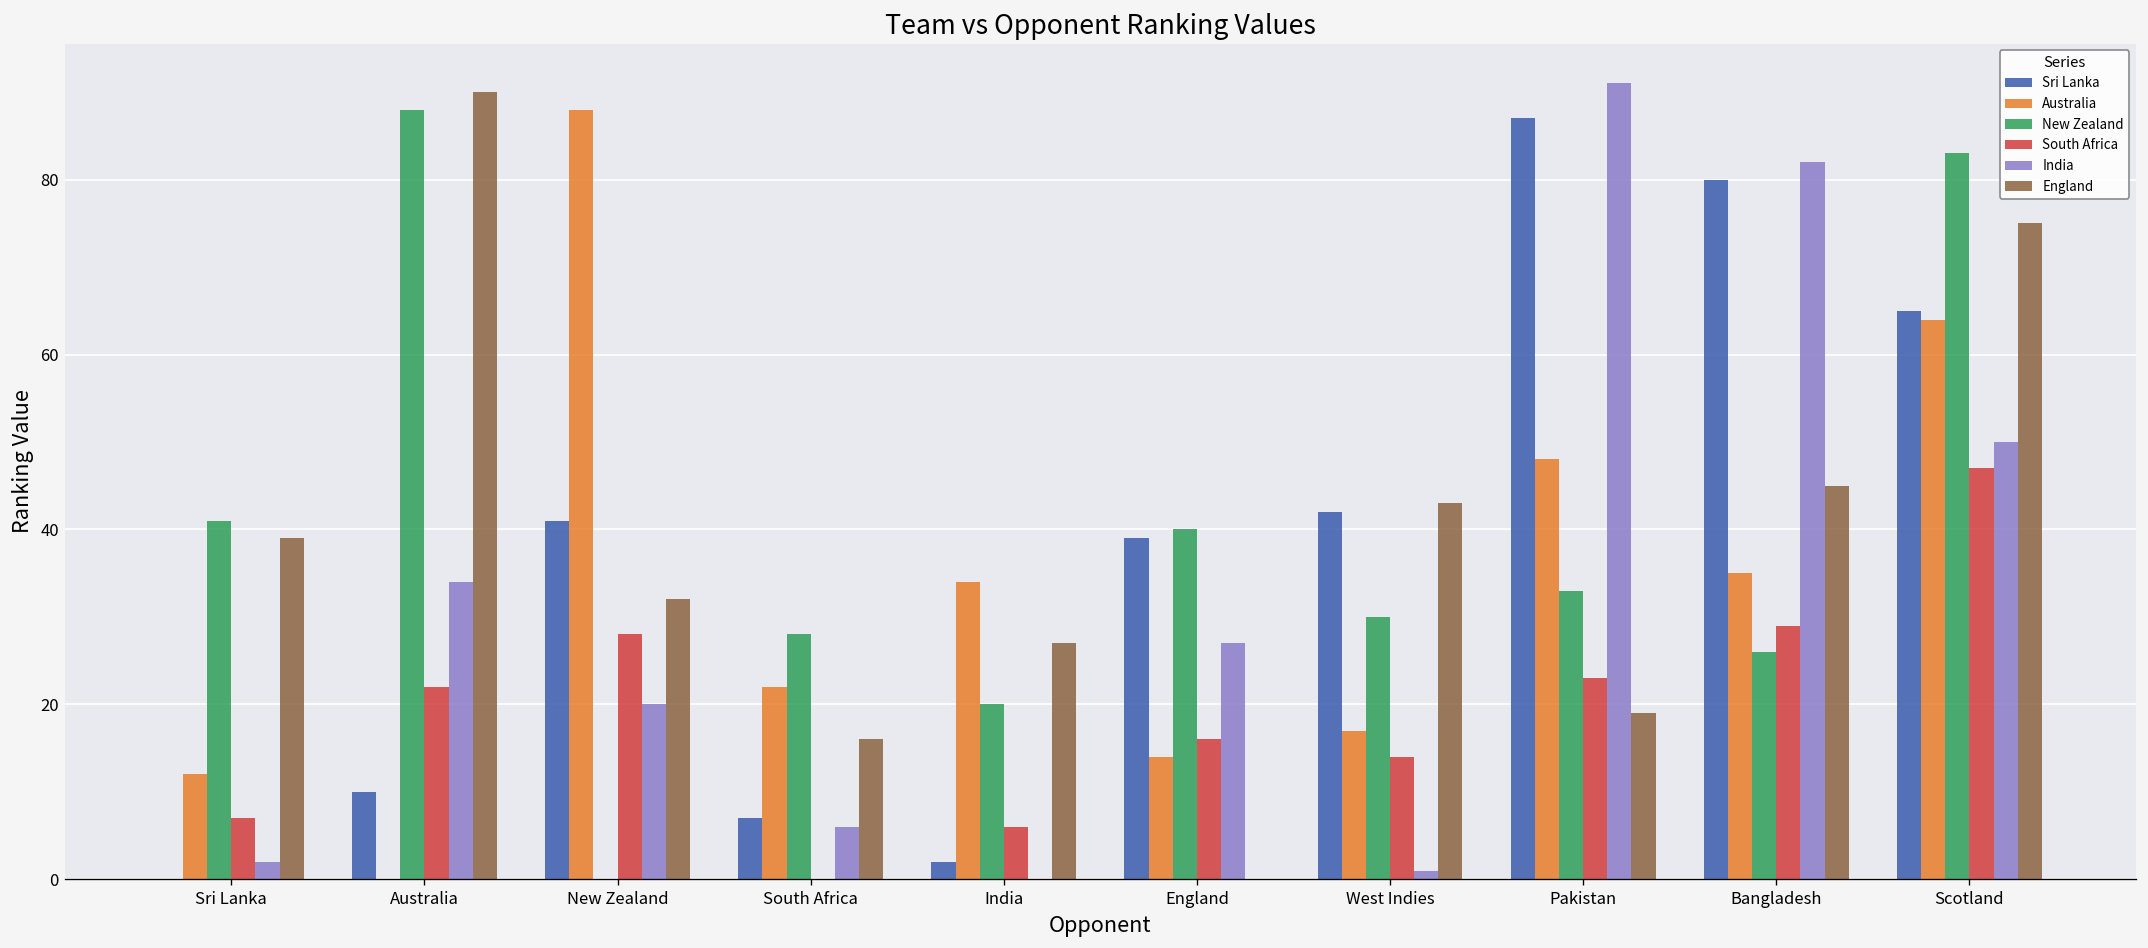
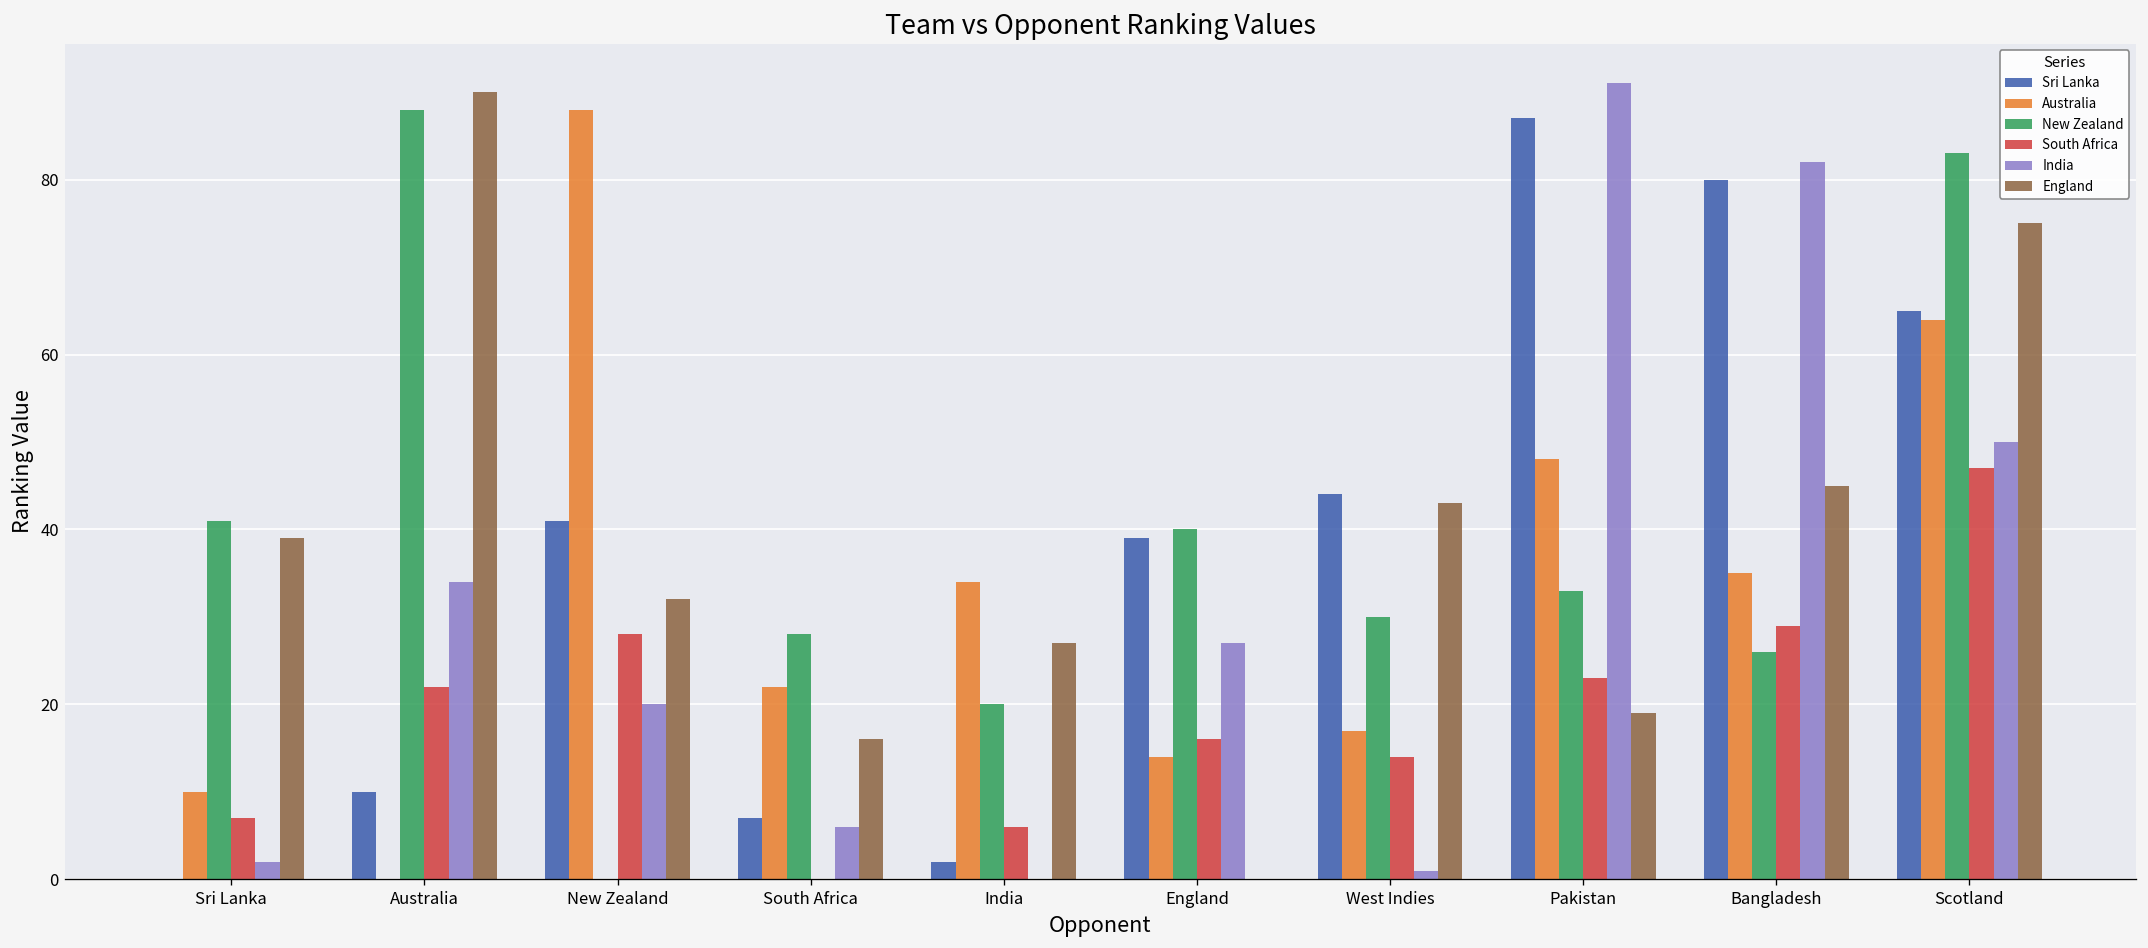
  {
    "Sri Lanka": {
      "Sri Lanka": 0,
      "Australia": 10,
      "New Zealand": 41,
      "South Africa": 7,
      "India": 2,
      "England": 39,
-     "West Indies": 42,
+     "West Indies": 44,
      "Pakistan": 87,
      "Bangladesh": 80,
      "Scotland": 65
    },
    "Australia": {
-     "Sri Lanka": 12,
+     "Sri Lanka": 10,
      "Australia": 0,
      "New Zealand": 88,
      "South Africa": 22,
      "India": 34,
      "England": 14,
      "West Indies": 17,
      "Pakistan": 48,
      "Bangladesh": 35,
      "Scotland": 64
    },
    "New Zealand": {
      "Sri Lanka": 41,
      "Australia": 88,
      "New Zealand": 0,
      "South Africa": 28,
      "India": 20,
      "England": 40,
      "West Indies": 30,
      "Pakistan": 33,
      "Bangladesh": 26,
      "Scotland": 83
    },
    "South Africa": {
      "Sri Lanka": 7,
      "Australia": 22,
      "New Zealand": 28,
      "South Africa": 0,
      "India": 6,
      "England": 16,
      "West Indies": 14,
      "Pakistan": 23,
      "Bangladesh": 29,
      "Scotland": 47
    },
    "India": {
      "Sri Lanka": 2,
      "Australia": 34,
      "New Zealand": 20,
      "South Africa": 6,
      "India": 0,
      "England": 27,
      "West Indies": 1,
      "Pakistan": 91,
      "Bangladesh": 82,
      "Scotland": 50
    },
    "England": {
      "Sri Lanka": 39,
      "Australia": 90,
      "New Zealand": 32,
      "South Africa": 16,
      "India": 27,
      "England": 0,
      "West Indies": 43,
      "Pakistan": 19,
      "Bangladesh": 45,
      "Scotland": 75
    }
  }
